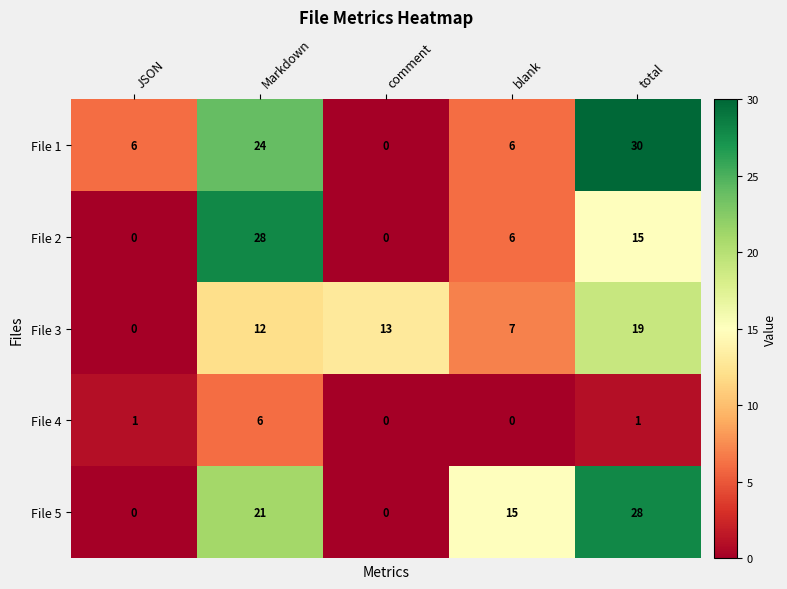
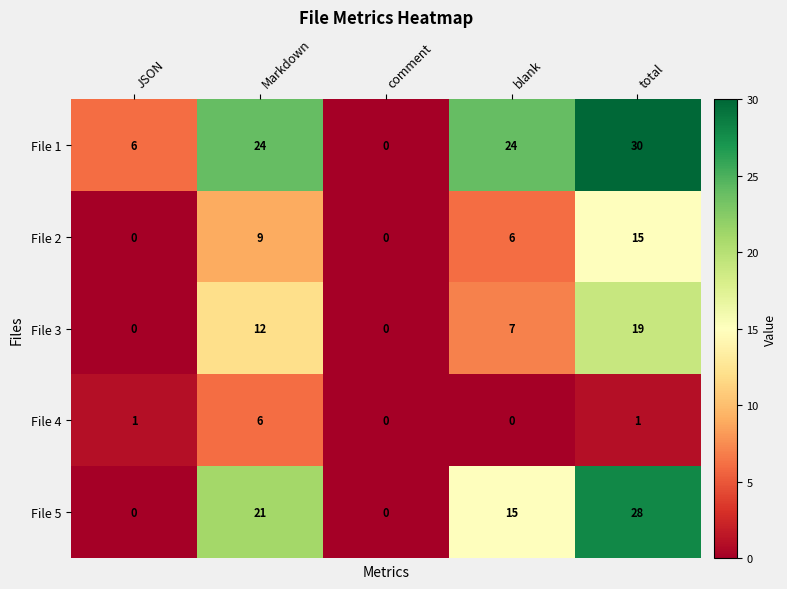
  {
    "File 1": {
      "JSON": 6,
      "Markdown": 24,
      "comment": 0,
-     "blank": 6,
+     "blank": 24,
      "total": 30
    },
    "File 2": {
      "JSON": 0,
-     "Markdown": 28,
+     "Markdown": 9,
      "comment": 0,
      "blank": 6,
      "total": 15
    },
    "File 3": {
      "JSON": 0,
      "Markdown": 12,
-     "comment": 13,
+     "comment": 0,
      "blank": 7,
      "total": 19
    },
    "File 4": {
      "JSON": 1,
      "Markdown": 6,
      "comment": 0,
      "blank": 0,
      "total": 1
    },
    "File 5": {
      "JSON": 0,
      "Markdown": 21,
      "comment": 0,
      "blank": 15,
      "total": 28
    }
  }
